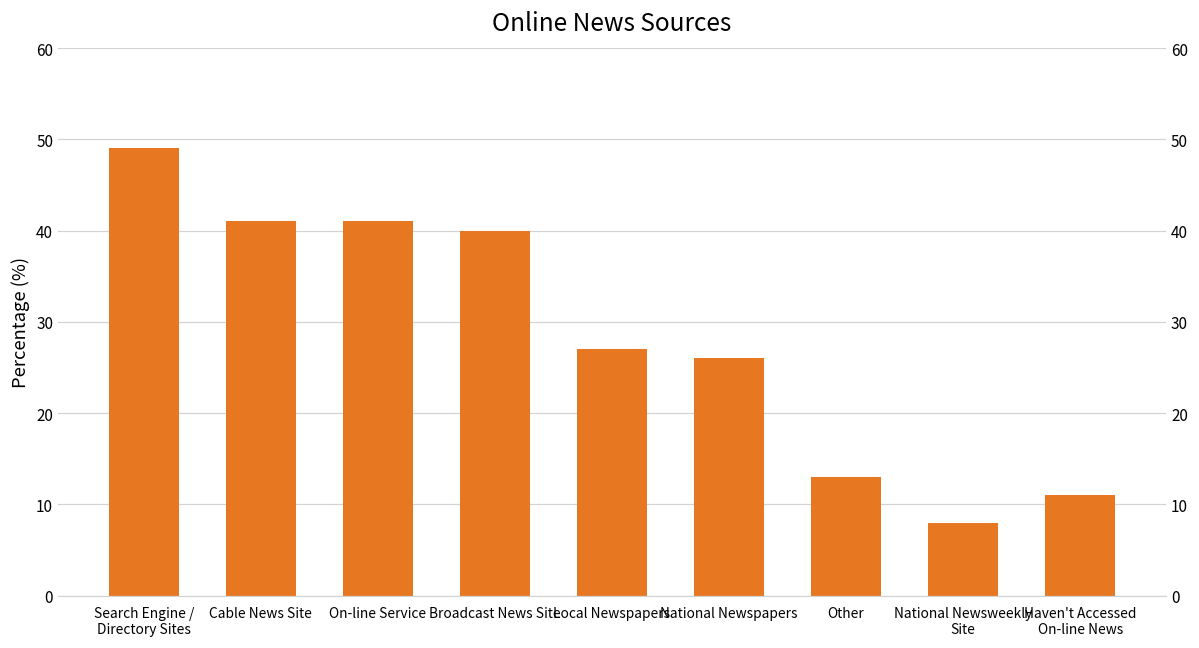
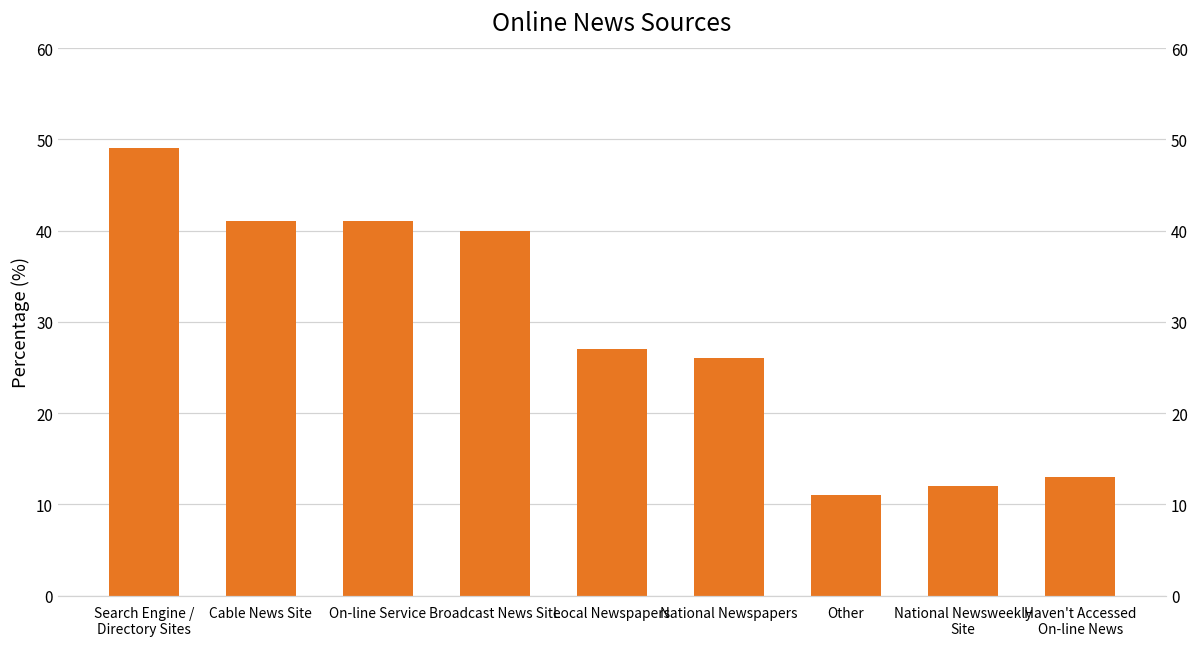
  {
    "Search Engine / Directory Sites": 49,
    "Cable News Site": 41,
    "On-line Service": 41,
    "Broadcast News Site": 40,
    "Local Newspapers": 27,
    "National Newspapers": 26,
-   "Other": 13,
-   "National Newsweekly Site": 8,
-   "Haven't Accessed On-line News": 11
+   "Other": 11,
+   "National Newsweekly Site": 12,
+   "Haven't Accessed On-line News": 13
  }
